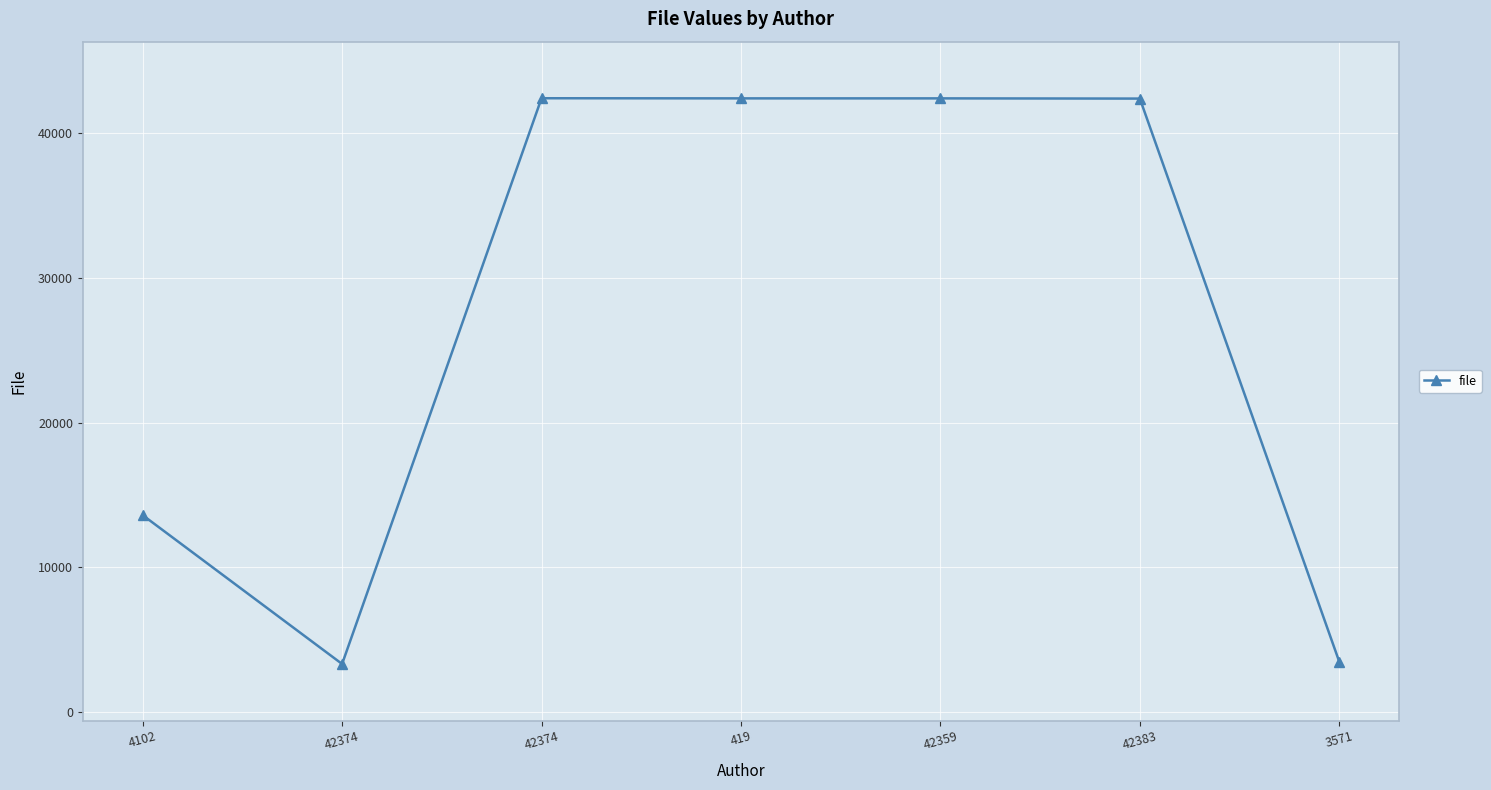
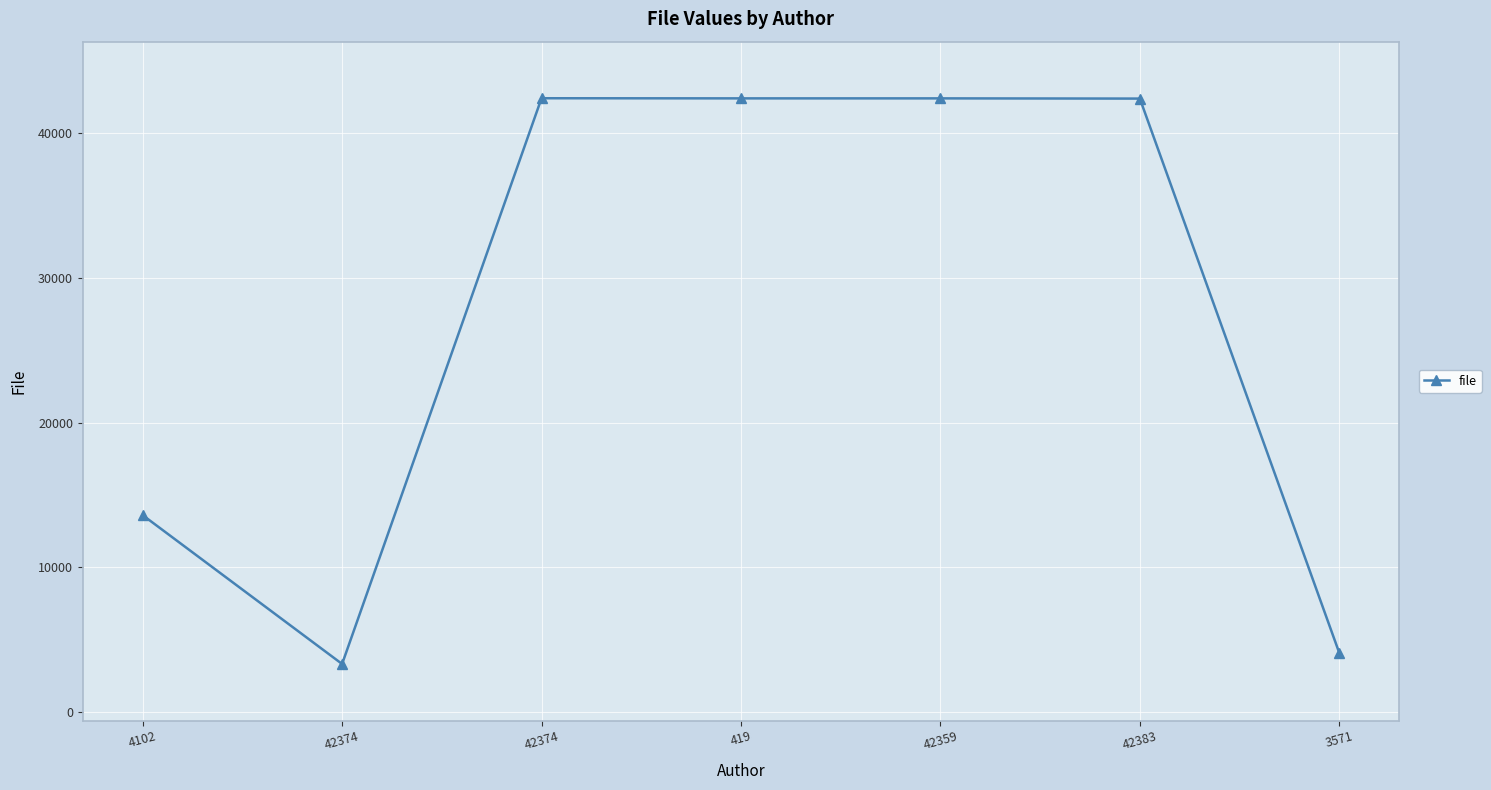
  {
    "4102": 13600,
    "419": 42400,
    "42359": 42400,
    "42383": 42400,
-   "3571": 3500
+   "3571": 4100
  }
